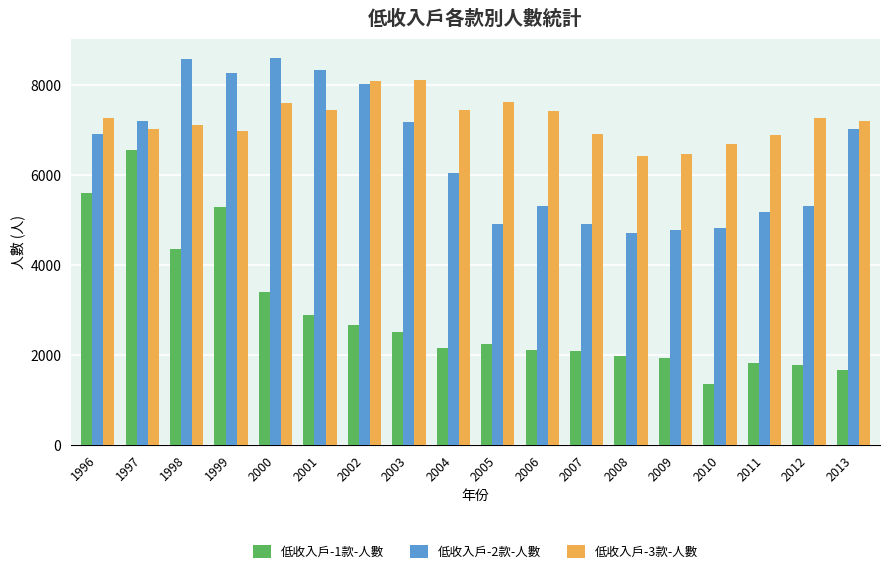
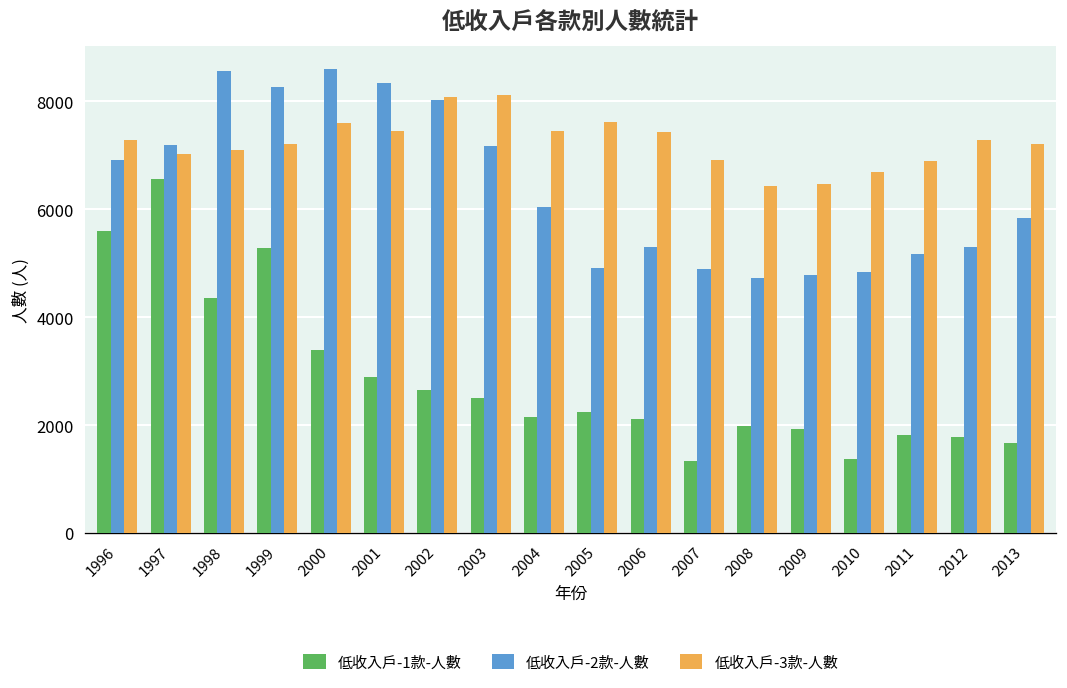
  {
    "低收入戶-1款-人數": {
      "1996": 5600,
      "1997": 6600,
      "1998": 4400,
      "1999": 5300,
      "2000": 3400,
      "2001": 2900,
      "2002": 2700,
      "2003": 2500,
      "2004": 2200,
      "2005": 2200,
      "2006": 2100,
-     "2007": 2100,
+     "2007": 1300,
      "2008": 2000,
      "2009": 1900,
      "2010": 1400,
      "2011": 1800,
      "2012": 1800,
      "2013": 1700
    },
    "低收入戶-2款-人數": {
      "1996": 6900,
      "1997": 7200,
      "1998": 8600,
      "1999": 8300,
      "2000": 8600,
      "2001": 8300,
      "2002": 8000,
      "2003": 7200,
      "2004": 6000,
      "2005": 4900,
      "2006": 5300,
      "2007": 4900,
      "2008": 4700,
      "2009": 4800,
      "2010": 4800,
      "2011": 5200,
      "2012": 5300,
-     "2013": 7000
+     "2013": 5800
    },
    "低收入戶-3款-人數": {
      "1996": 7300,
      "1997": 7000,
      "1998": 7100,
-     "1999": 7000,
+     "1999": 7200,
      "2000": 7600,
      "2001": 7500,
      "2002": 8100,
      "2003": 8100,
      "2004": 7500,
      "2005": 7600,
      "2006": 7400,
      "2007": 6900,
      "2008": 6400,
      "2009": 6500,
      "2010": 6700,
      "2011": 6900,
      "2012": 7300,
      "2013": 7200
    }
  }
